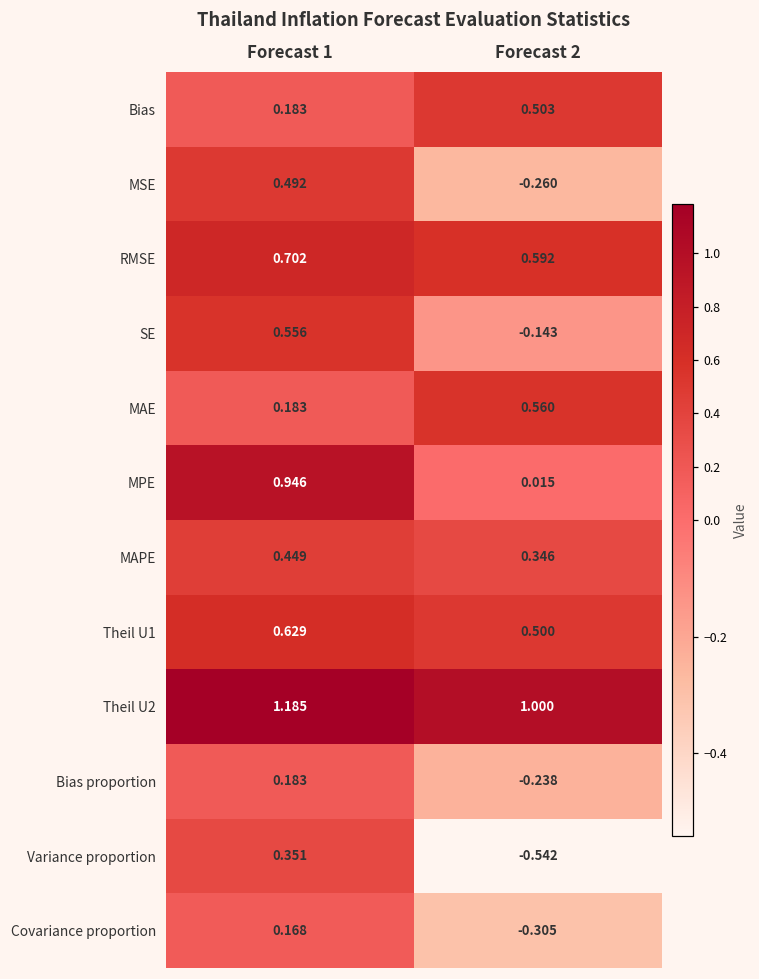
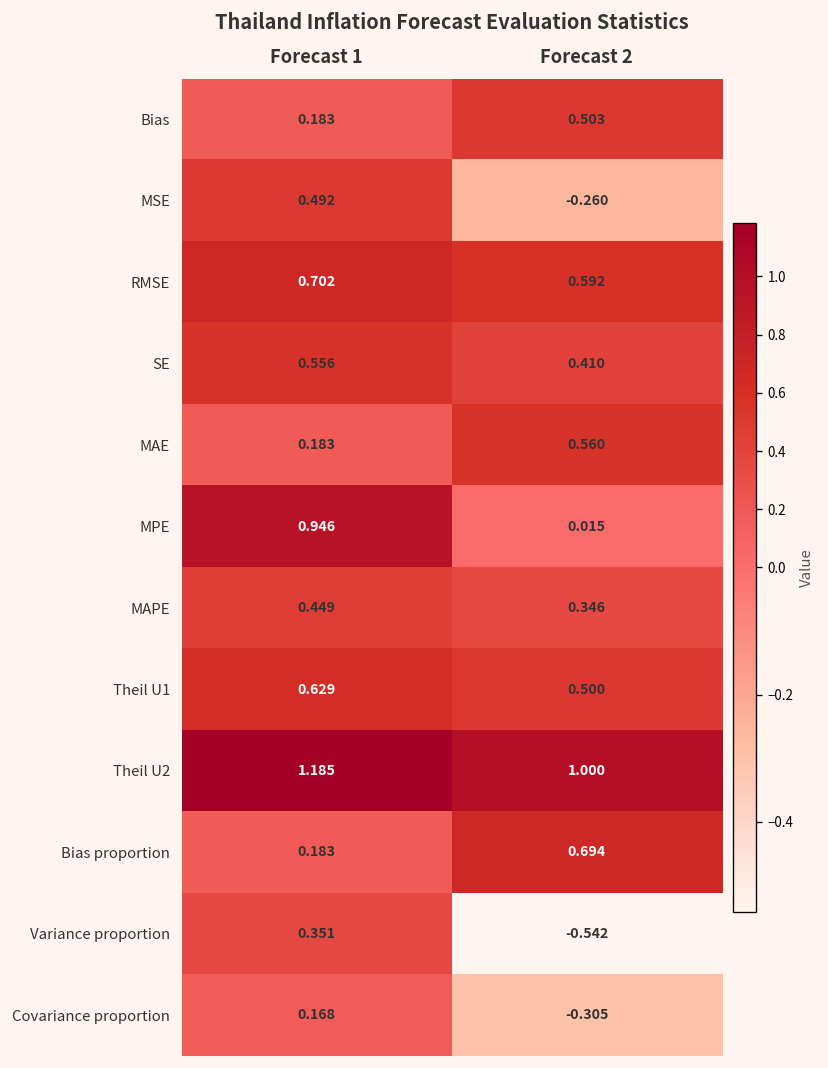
  {
    "Bias": {
      "Forecast 1": 0.183,
      "Forecast 2": 0.503
    },
    "MSE": {
      "Forecast 1": 0.492,
      "Forecast 2": -0.260
    },
    "RMSE": {
      "Forecast 1": 0.702,
      "Forecast 2": 0.592
    },
    "SE": {
      "Forecast 1": 0.556,
-     "Forecast 2": -0.143
+     "Forecast 2": 0.410
    },
    "MAE": {
      "Forecast 1": 0.183,
      "Forecast 2": 0.560
    },
    "MPE": {
      "Forecast 1": 0.946,
      "Forecast 2": 0.015
    },
    "MAPE": {
      "Forecast 1": 0.449,
      "Forecast 2": 0.346
    },
    "Theil U1": {
      "Forecast 1": 0.629,
      "Forecast 2": 0.500
    },
    "Theil U2": {
      "Forecast 1": 1.185,
      "Forecast 2": 1.000
    },
    "Bias proportion": {
      "Forecast 1": 0.183,
-     "Forecast 2": -0.238
+     "Forecast 2": 0.694
    },
    "Variance proportion": {
      "Forecast 1": 0.351,
      "Forecast 2": -0.542
    },
    "Covariance proportion": {
      "Forecast 1": 0.168,
      "Forecast 2": -0.305
    }
  }
